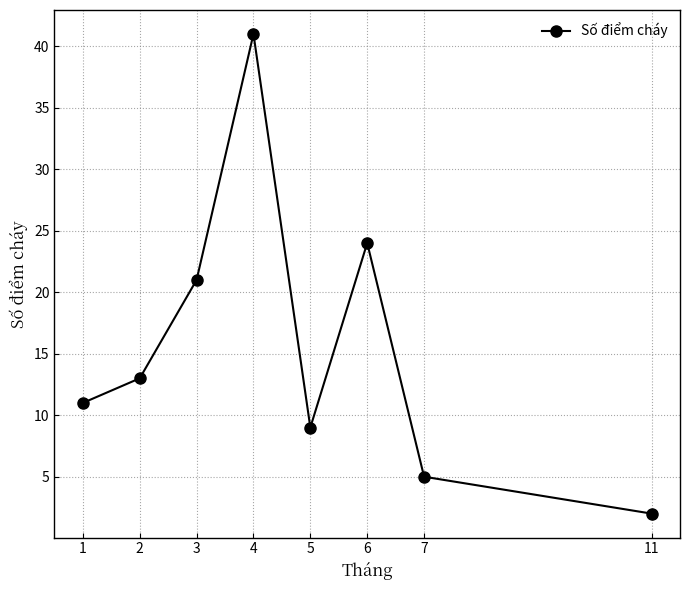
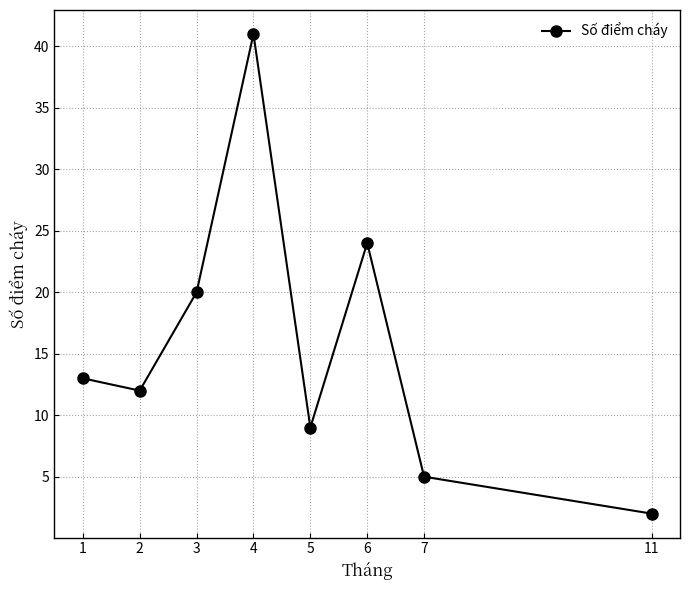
  {
-   "1": 11,
-   "2": 13,
-   "3": 21,
+   "1": 13,
+   "2": 12,
+   "3": 20,
    "4": 41,
    "5": 9,
    "6": 24,
    "7": 5,
    "11": 2
  }
